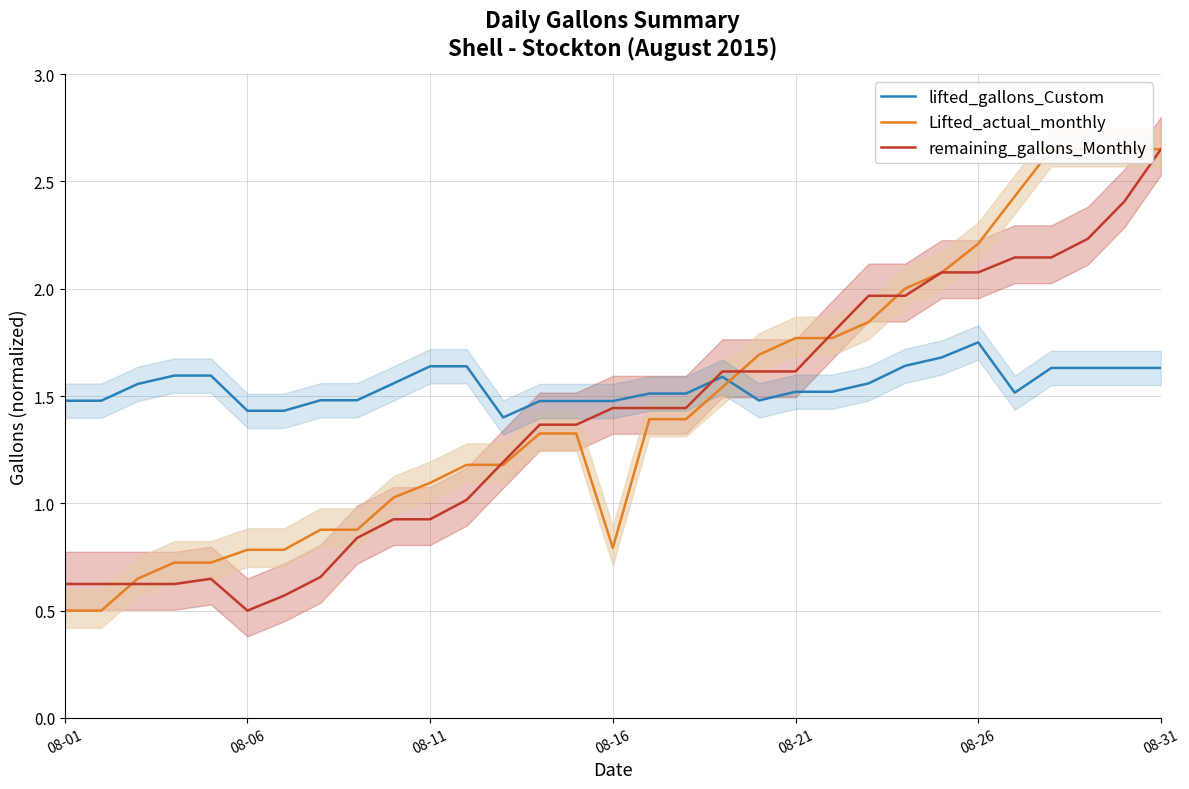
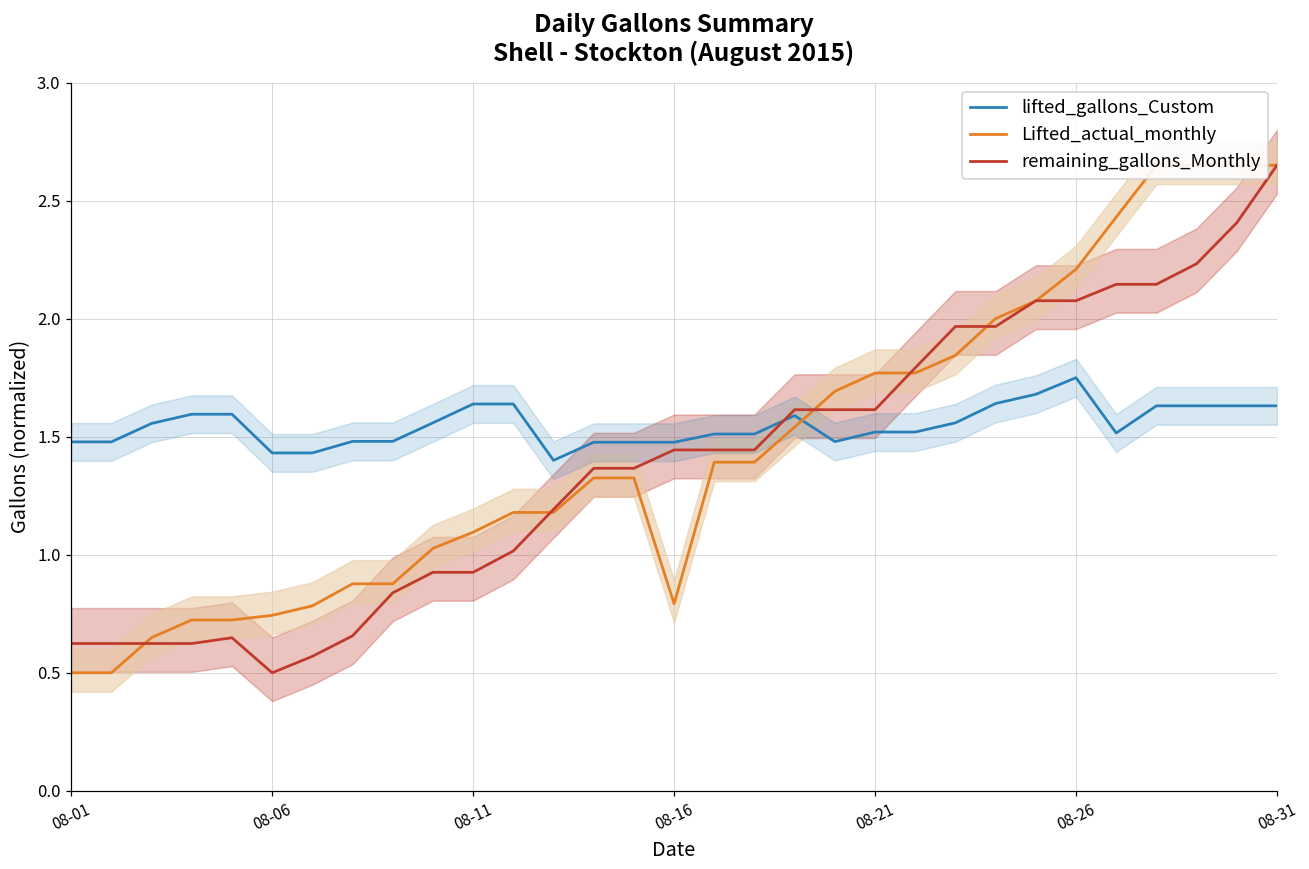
  {
    "Lifted_actual_monthly": {
      "08-01": 0.50,
-     "08-06": 0.78,
+     "08-06": 0.74,
      "08-11": 1.10,
      "08-16": 0.79,
      "08-26": 2.21
    }
  }
